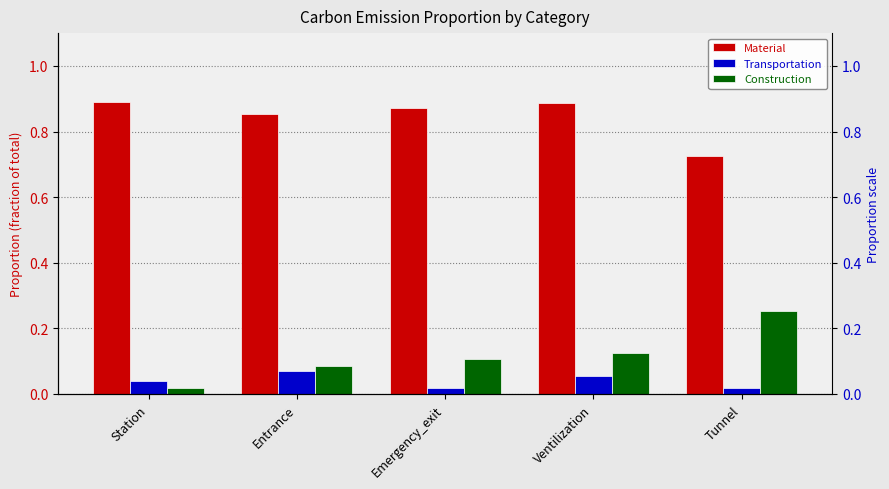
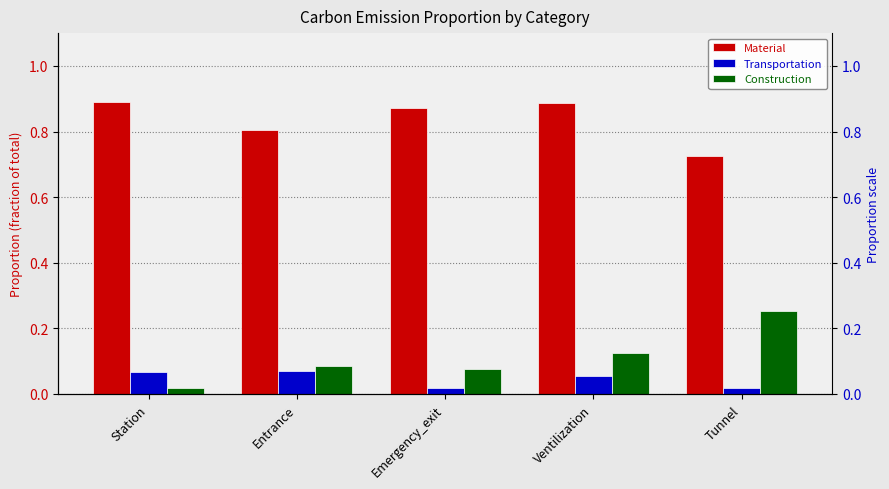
  {
    "Material": {
      "Station": 0.89,
-     "Entrance": 0.85,
+     "Entrance": 0.81,
      "Emergency_exit": 0.87,
      "Ventilization": 0.89,
      "Tunnel": 0.73
    },
    "Transportation": {
-     "Station": 0.04,
+     "Station": 0.07,
      "Entrance": 0.07,
      "Emergency_exit": 0.02,
      "Ventilization": 0.05,
      "Tunnel": 0.02
    },
    "Construction": {
      "Station": 0.02,
      "Entrance": 0.08,
-     "Emergency_exit": 0.11,
+     "Emergency_exit": 0.08,
      "Ventilization": 0.13,
      "Tunnel": 0.25
    }
  }
